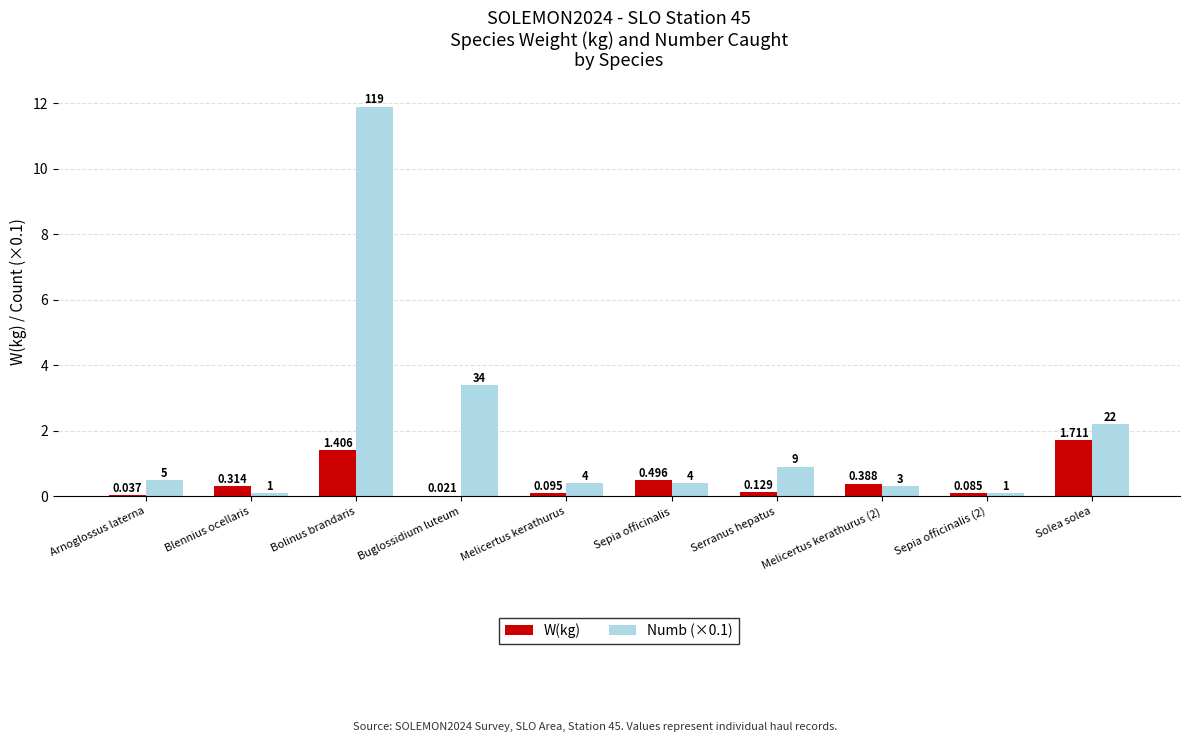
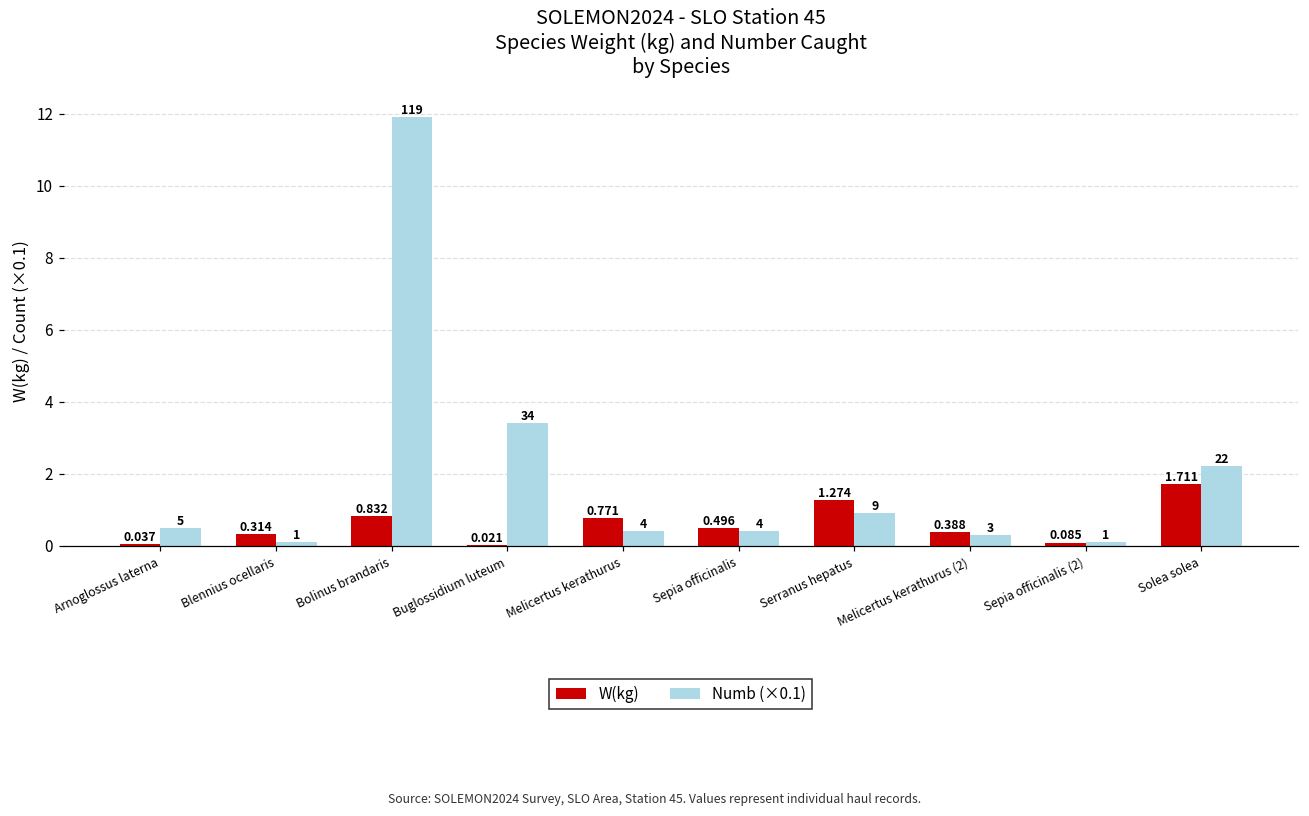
  {
    "W(kg)": {
      "Arnoglossus laterna": 0.037,
      "Blennius ocellaris": 0.314,
-     "Bolinus brandaris": 1.406,
+     "Bolinus brandaris": 0.832,
      "Buglossidium luteum": 0.021,
-     "Melicertus kerathurus": 0.095,
+     "Melicertus kerathurus": 0.771,
      "Sepia officinalis": 0.496,
-     "Serranus hepatus": 0.129,
+     "Serranus hepatus": 1.274,
      "Melicertus kerathurus (2)": 0.388,
      "Sepia officinalis (2)": 0.085,
      "Solea solea": 1.711
    }
  }
